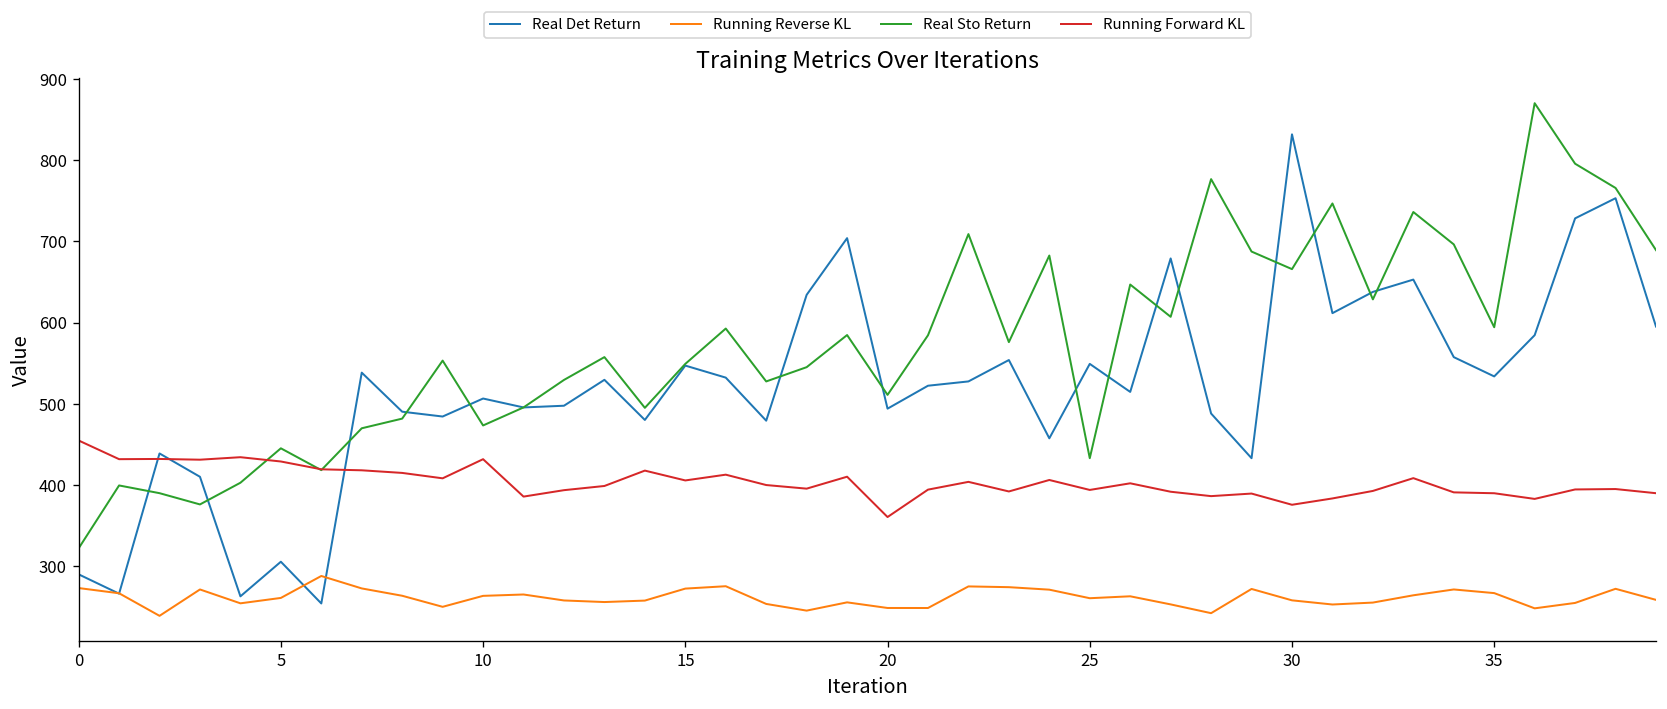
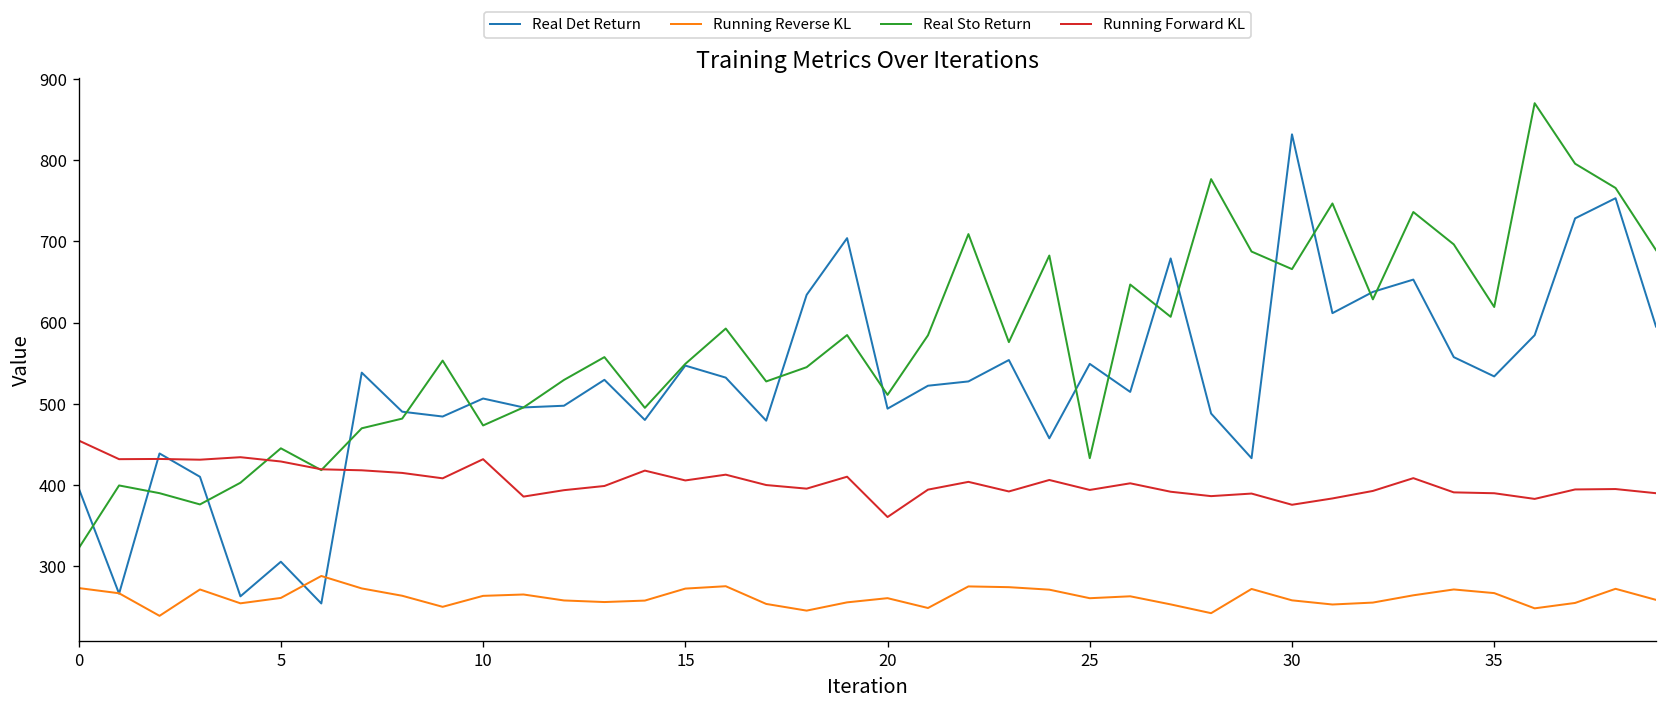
  {
    "Real Det Return": {
-     "0": 290,
+     "0": 400,
      "5": 310,
      "10": 510,
      "20": 490,
      "25": 550,
      "30": 830,
      "35": 530
    },
    "Running Reverse KL": {
      "0": 270,
      "5": 260,
      "10": 260,
      "15": 270,
-     "20": 250,
+     "20": 260,
      "25": 260,
      "30": 260,
      "35": 270
    },
    "Real Sto Return": {
      "0": 320,
      "5": 450,
      "10": 470,
      "20": 510,
      "25": 430,
      "30": 670,
-     "35": 590
+     "35": 620
    },
    "Running Forward KL": {
      "0": 450,
      "5": 430,
      "10": 430,
      "15": 410,
      "20": 360,
      "25": 390,
      "30": 380,
      "35": 390
    }
  }
